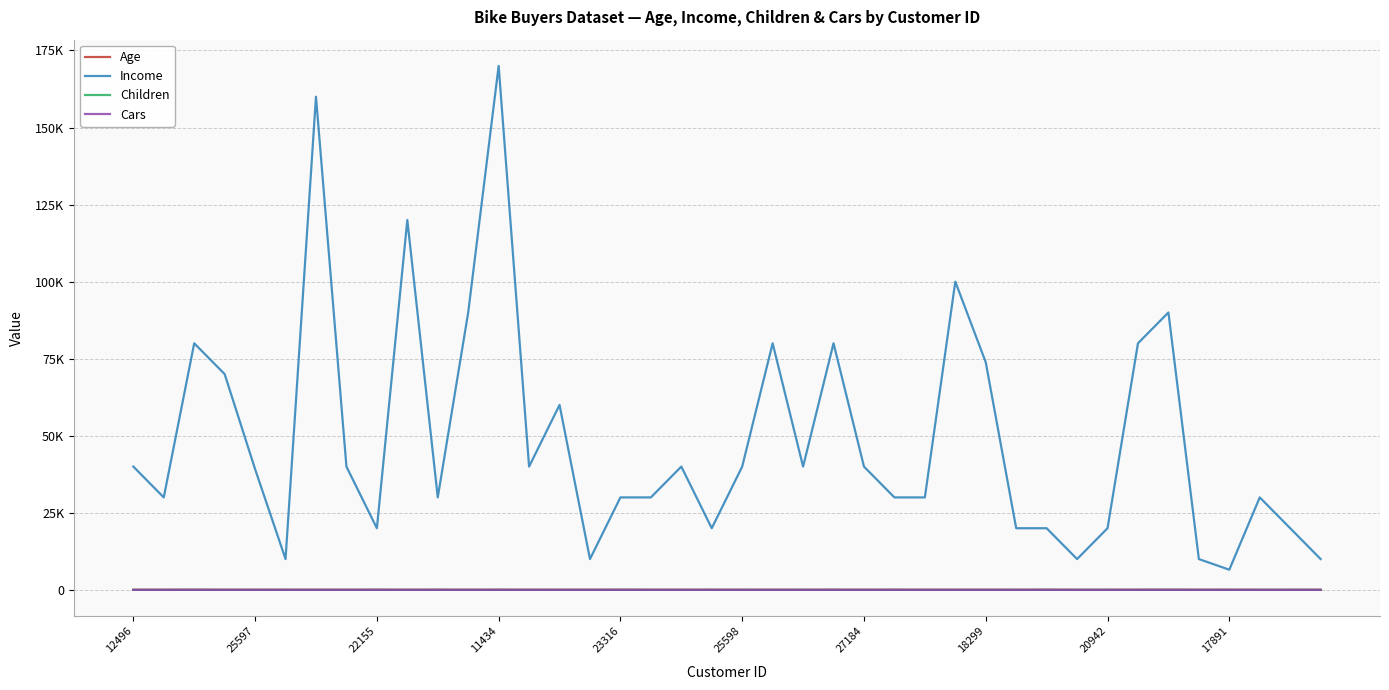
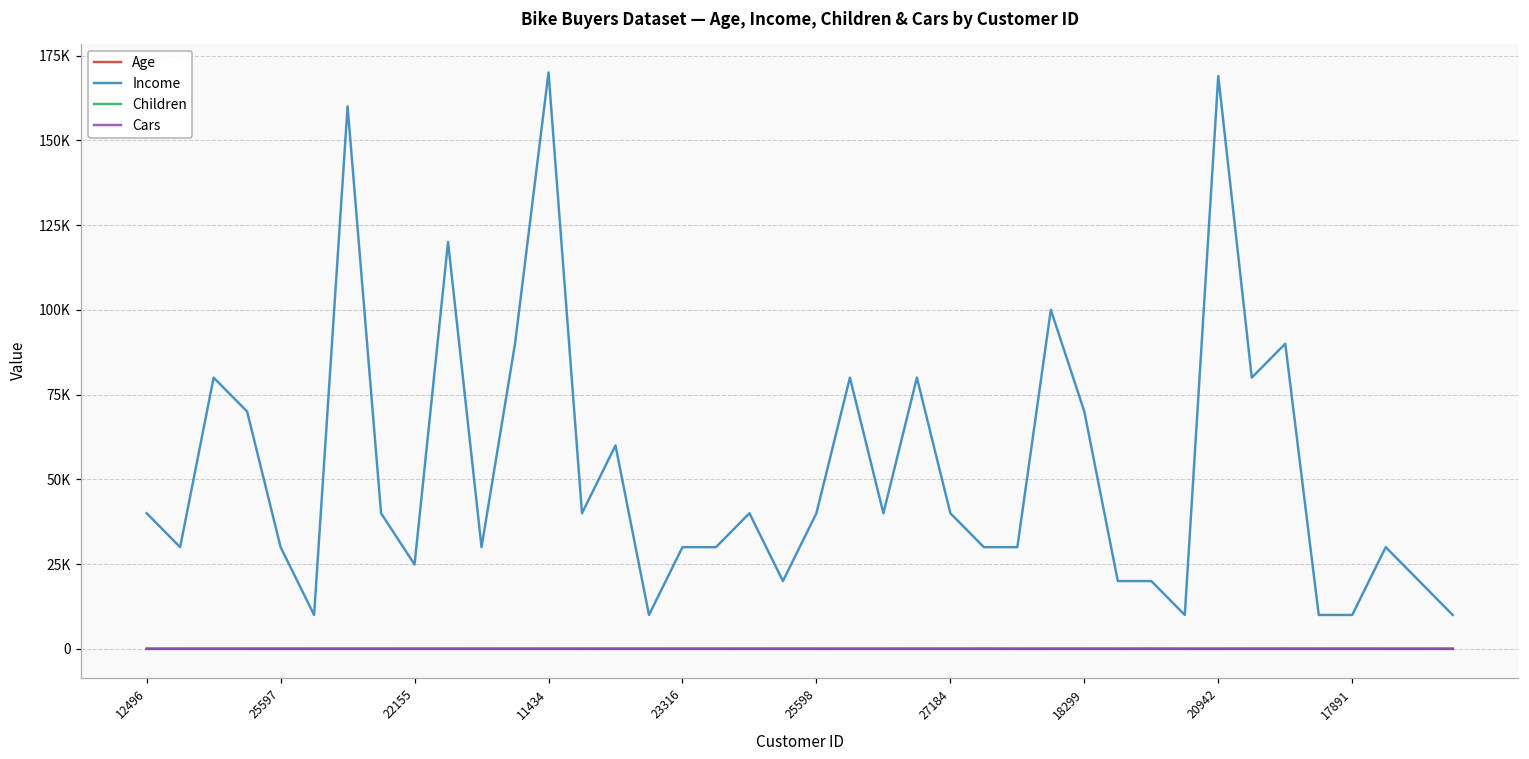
  {
    "Cars": {
      "12496": 0,
      "25597": 0,
      "22155": 0,
      "11434": 0,
      "23316": 0,
      "25598": 0,
      "27184": 0,
      "18299": 0,
      "20942": 0,
      "17891": 0
    },
    "Income": {
      "12496": 40000,
-     "25597": 39000,
-     "22155": 20000,
+     "25597": 30000,
+     "22155": 25000,
      "11434": 170000,
      "23316": 30000,
      "25598": 40000,
      "27184": 40000,
-     "18299": 74000,
-     "20942": 20000,
-     "17891": 7000
+     "18299": 70000,
+     "20942": 169000,
+     "17891": 10000
    }
  }
